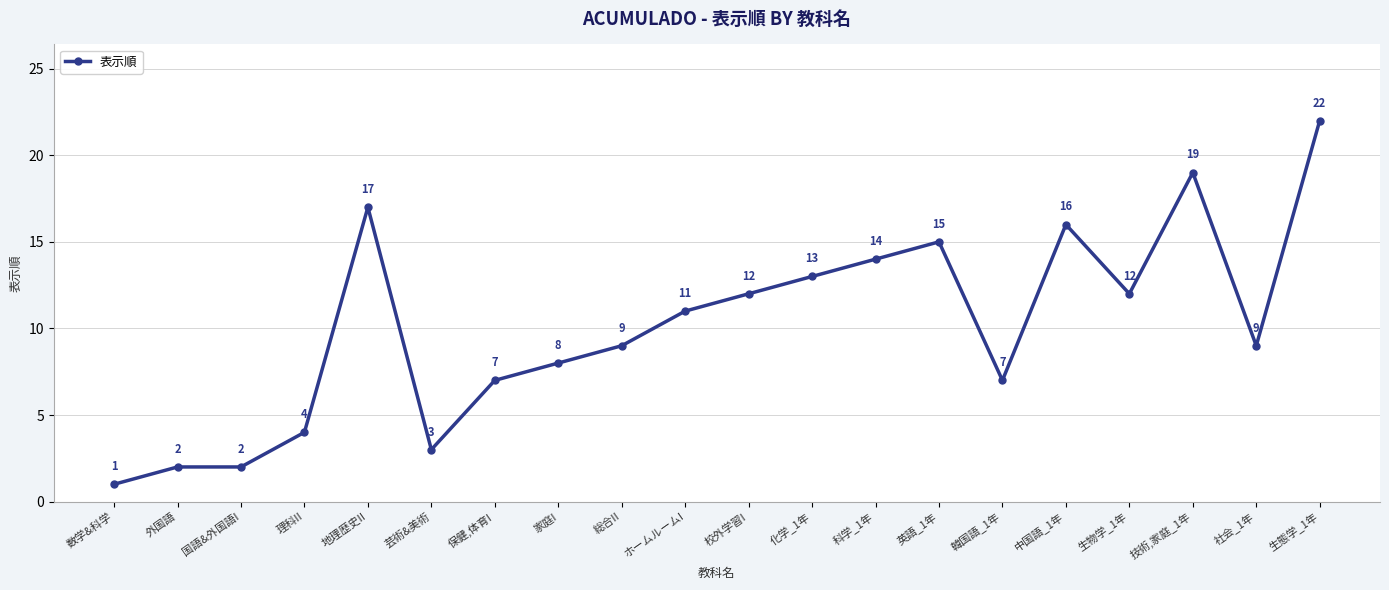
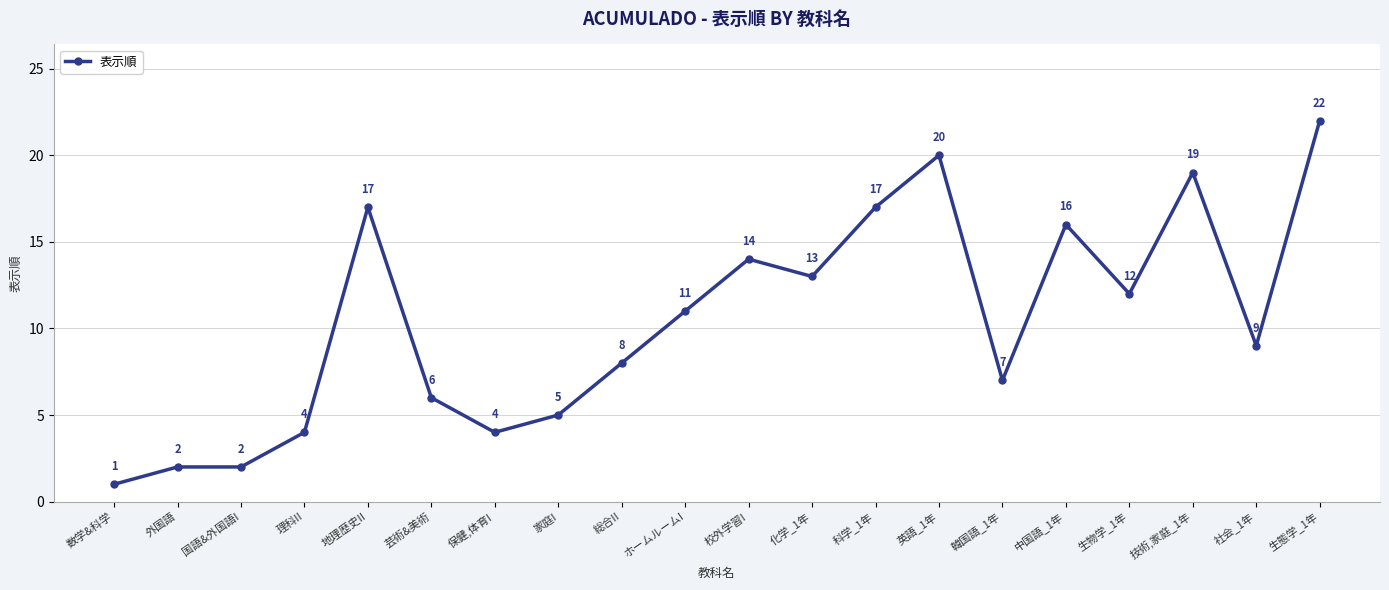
  {
    "数学&科学": 1,
    "外国語": 2,
    "国語&外国語I": 2,
    "理科II": 4,
    "地理歴史II": 17,
-   "芸術&美術": 3,
-   "保健,体育I": 7,
-   "家庭I": 8,
-   "総合II": 9,
+   "芸術&美術": 6,
+   "保健,体育I": 4,
+   "家庭I": 5,
+   "総合II": 8,
    "ホームルームI": 11,
-   "校外学習I": 12,
+   "校外学習I": 14,
    "化学_1年": 13,
-   "科学_1年": 14,
-   "英語_1年": 15,
+   "科学_1年": 17,
+   "英語_1年": 20,
    "韓国語_1年": 7,
    "中国語_1年": 16,
    "生物学_1年": 12,
    "技術,家庭_1年": 19,
    "社会_1年": 9,
    "生態学_1年": 22
  }
